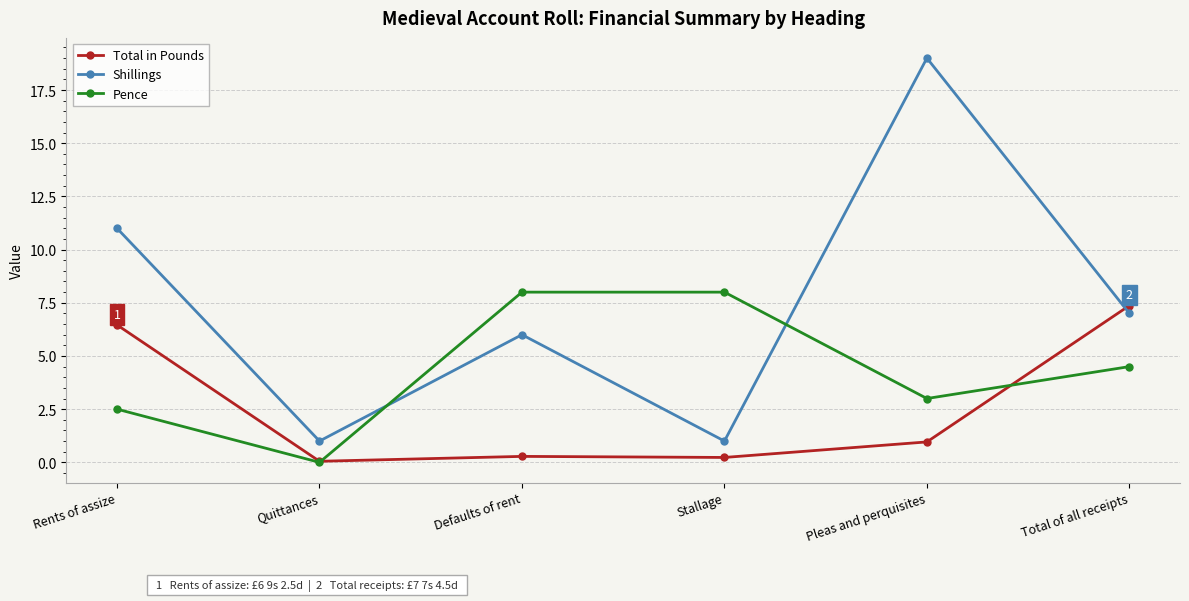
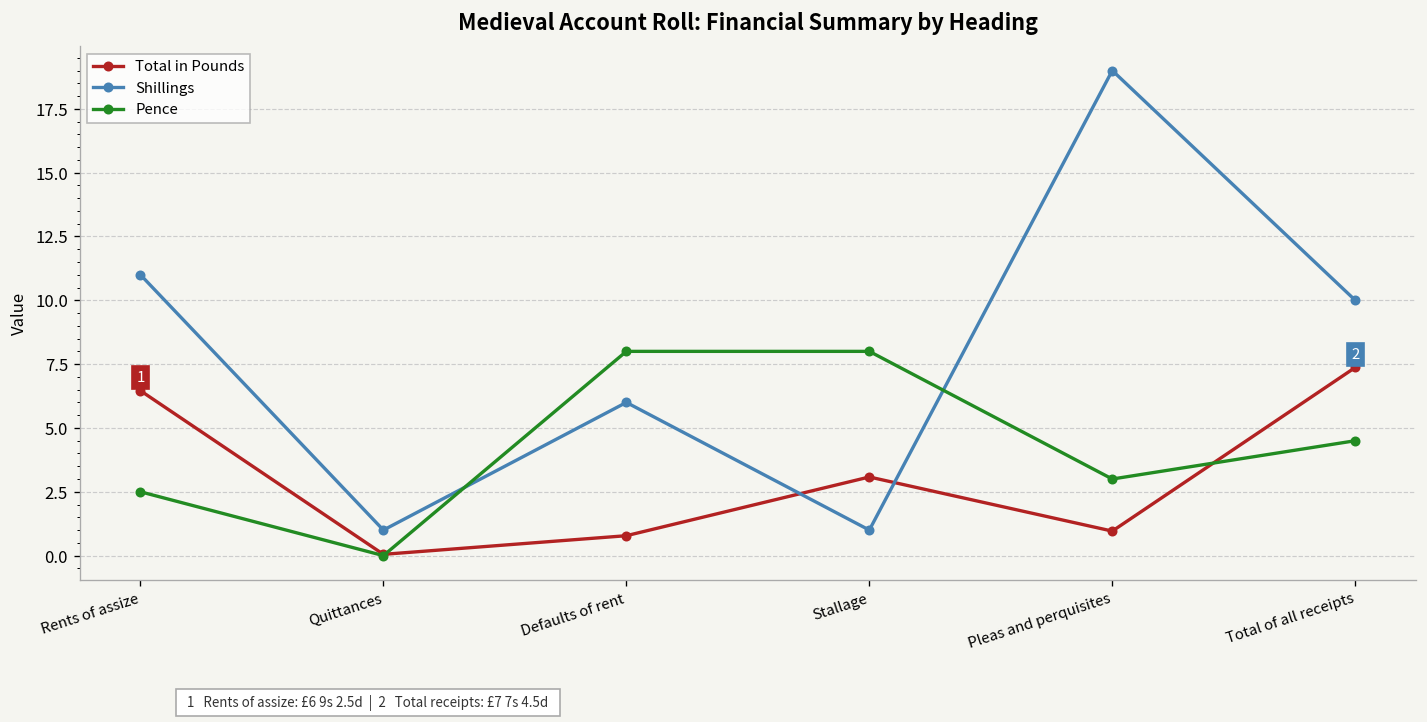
  {
    "Total in Pounds": {
-     "Defaults of rent": 0.3,
-     "Stallage": 0.2,
+     "Defaults of rent": 0.8,
+     "Stallage": 3.1,
      "Pleas and perquisites": 1.0
    },
    "Shillings": {
      "Rents of assize": 11,
      "Quittances": 1,
      "Defaults of rent": 6,
      "Stallage": 1,
      "Pleas and perquisites": 19,
-     "Total of all receipts": 7
+     "Total of all receipts": 10
    },
    "Pence": {
      "Rents of assize": 2.5,
      "Defaults of rent": 8.0,
      "Stallage": 8.0,
      "Pleas and perquisites": 3.0,
      "Total of all receipts": 4.5
    }
  }
